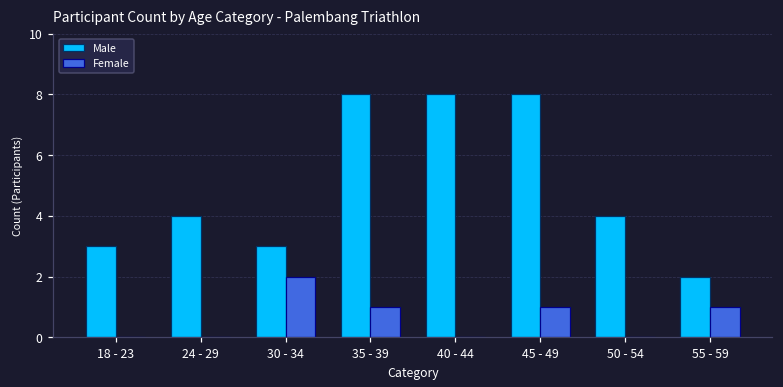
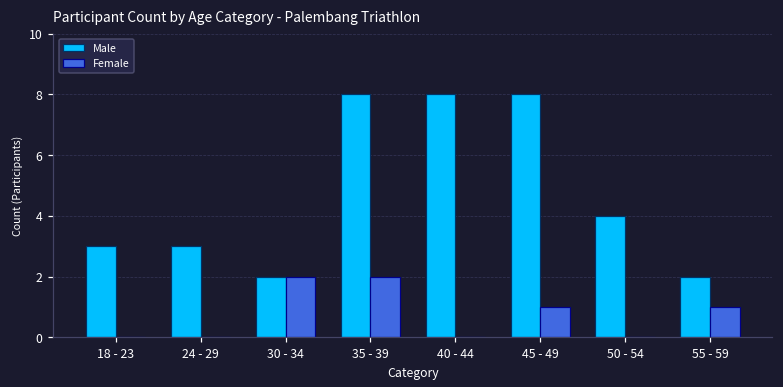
  {
    "Male": {
      "18 - 23": 3,
-     "24 - 29": 4,
-     "30 - 34": 3,
+     "24 - 29": 3,
+     "30 - 34": 2,
      "35 - 39": 8,
      "40 - 44": 8,
      "45 - 49": 8,
      "50 - 54": 4,
      "55 - 59": 2
    },
    "Female": {
      "18 - 23": 0,
      "24 - 29": 0,
      "30 - 34": 2,
-     "35 - 39": 1,
+     "35 - 39": 2,
      "40 - 44": 0,
      "45 - 49": 1,
      "50 - 54": 0,
      "55 - 59": 1
    }
  }
